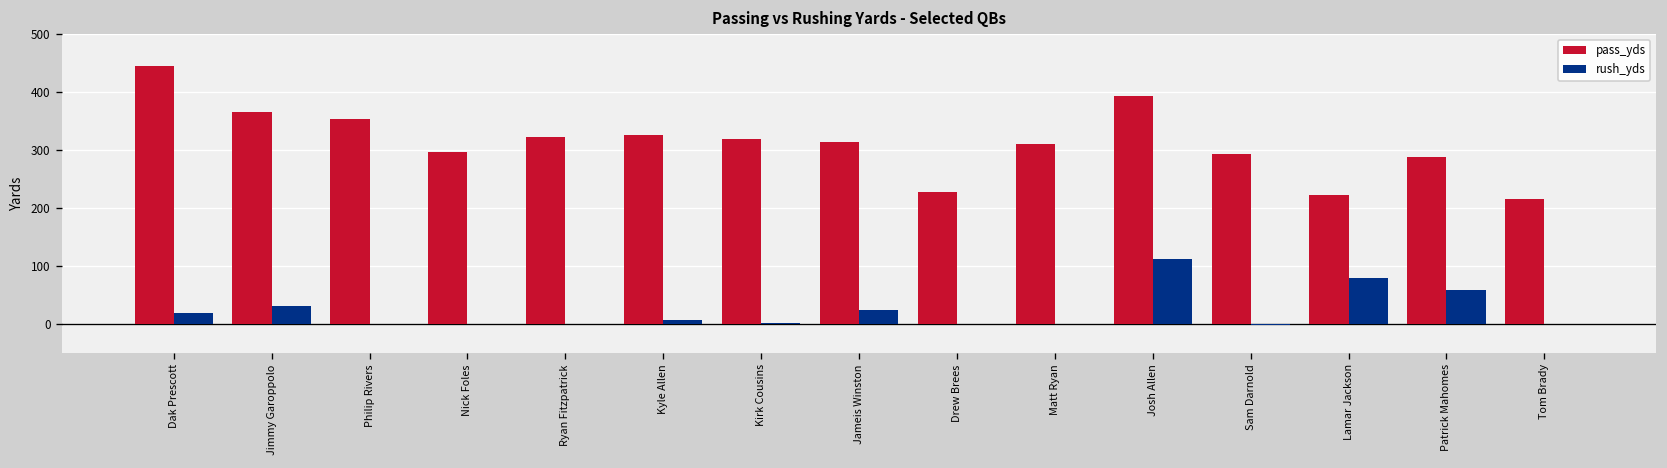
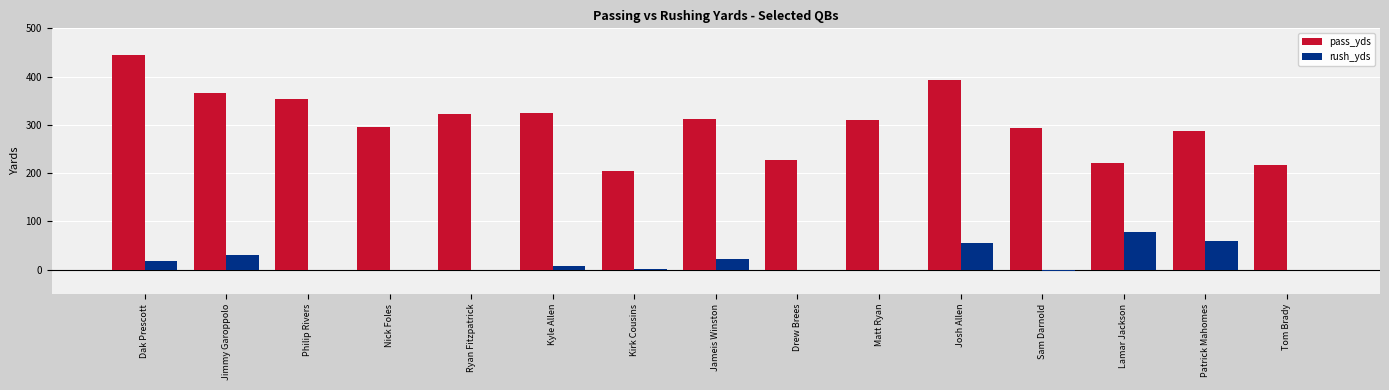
  {
    "pass_yds": {
      "Dak Prescott": 440,
      "Jimmy Garoppolo": 370,
      "Philip Rivers": 350,
      "Nick Foles": 300,
      "Ryan Fitzpatrick": 320,
      "Kyle Allen": 330,
-     "Kirk Cousins": 320,
+     "Kirk Cousins": 210,
      "Jameis Winston": 310,
      "Drew Brees": 230,
      "Matt Ryan": 310,
      "Josh Allen": 390,
      "Sam Darnold": 290,
      "Lamar Jackson": 220,
      "Patrick Mahomes": 290,
      "Tom Brady": 220
    },
    "rush_yds": {
      "Dak Prescott": 20,
      "Jimmy Garoppolo": 30,
      "Philip Rivers": 0,
      "Nick Foles": 0,
      "Ryan Fitzpatrick": 0,
      "Kyle Allen": 10,
      "Jameis Winston": 20,
      "Drew Brees": 0,
      "Matt Ryan": 0,
-     "Josh Allen": 110,
+     "Josh Allen": 60,
      "Lamar Jackson": 80,
      "Patrick Mahomes": 60
    }
  }
